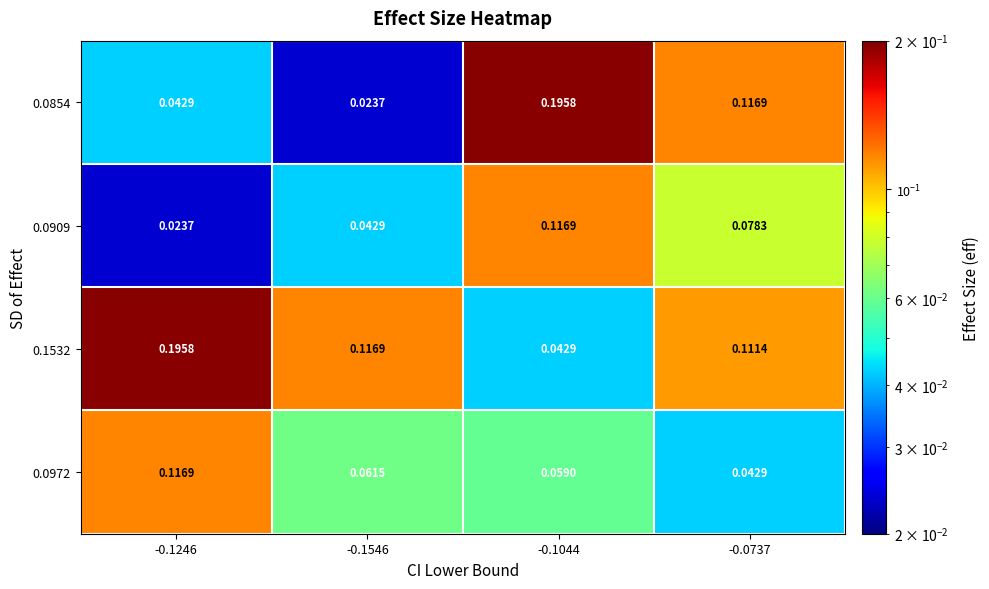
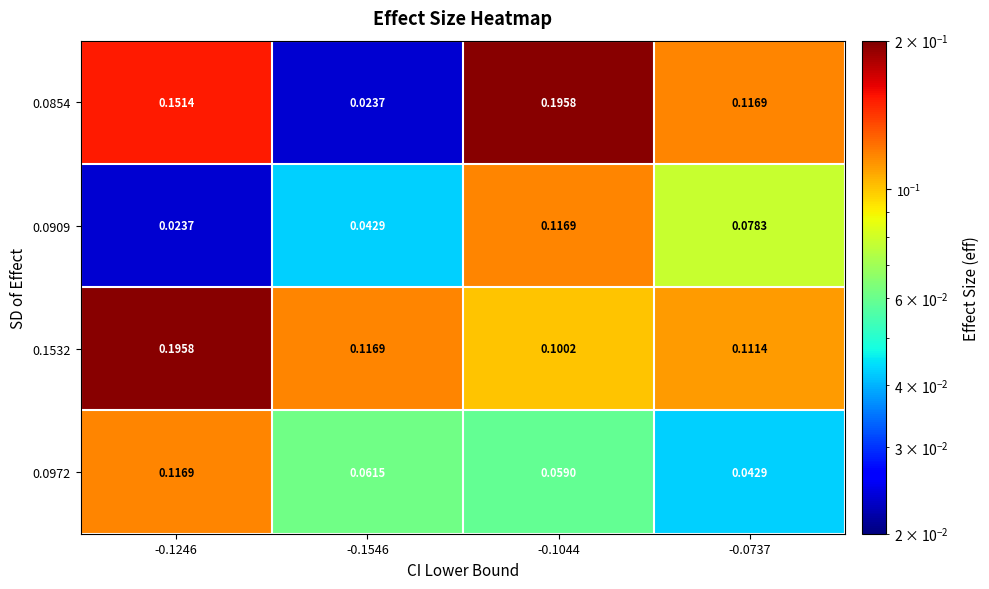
  {
    "0.0854": {
-     "-0.1246": 0.0429,
+     "-0.1246": 0.1514,
      "-0.1546": 0.0237,
      "-0.1044": 0.1958,
      "-0.0737": 0.1169
    },
    "0.0909": {
      "-0.1246": 0.0237,
      "-0.1546": 0.0429,
      "-0.1044": 0.1169,
      "-0.0737": 0.0783
    },
    "0.1532": {
      "-0.1246": 0.1958,
      "-0.1546": 0.1169,
-     "-0.1044": 0.0429,
+     "-0.1044": 0.1002,
      "-0.0737": 0.1114
    },
    "0.0972": {
      "-0.1246": 0.1169,
      "-0.1546": 0.0615,
      "-0.1044": 0.0590,
      "-0.0737": 0.0429
    }
  }
